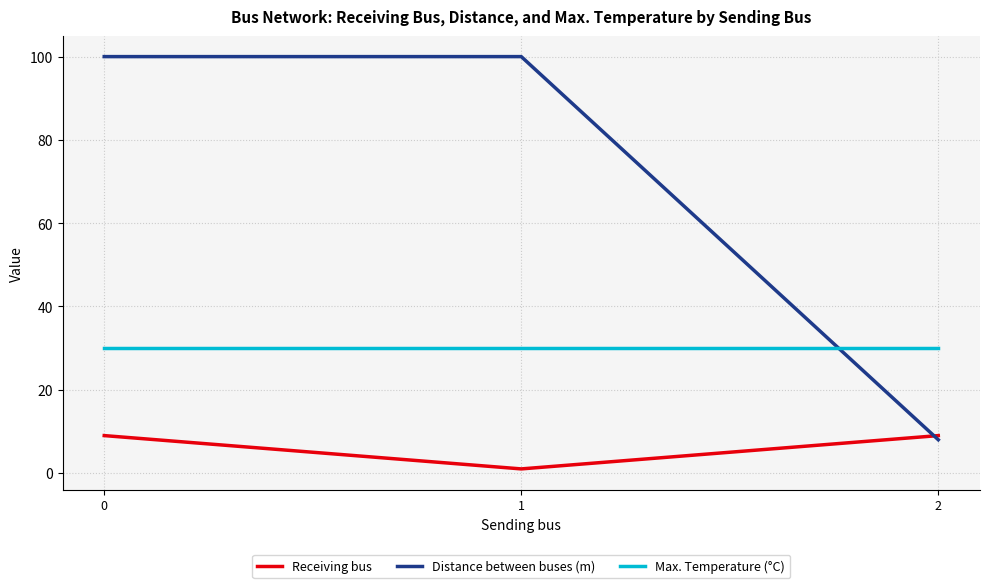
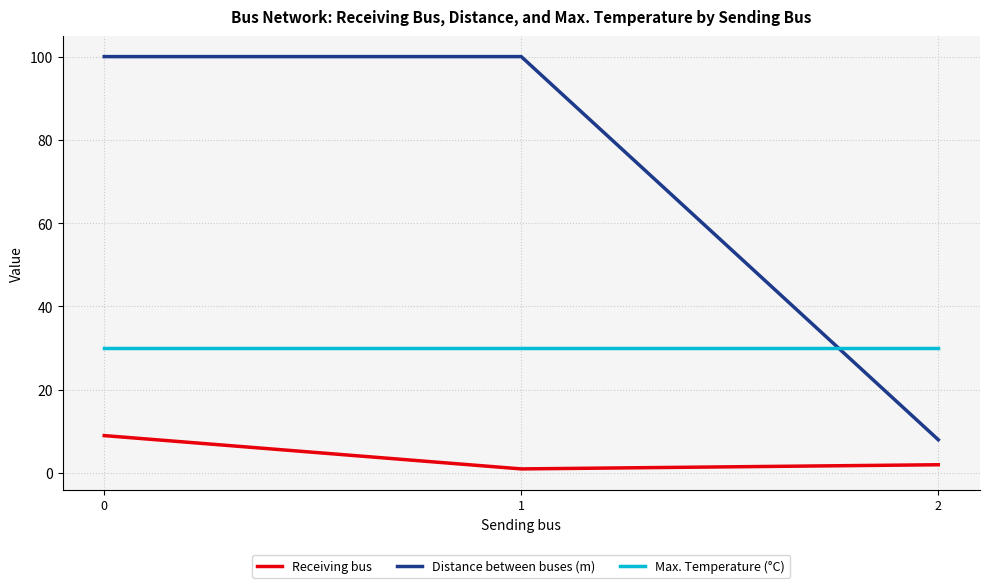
  {
    "Receiving bus": {
      "0": 9,
      "1": 1,
-     "2": 9
+     "2": 2
    },
    "Distance between buses (m)": {
      "0": 100,
      "1": 100,
      "2": 8
    },
    "Max. Temperature (°C)": {
      "0": 30,
      "1": 30,
      "2": 30
    }
  }
